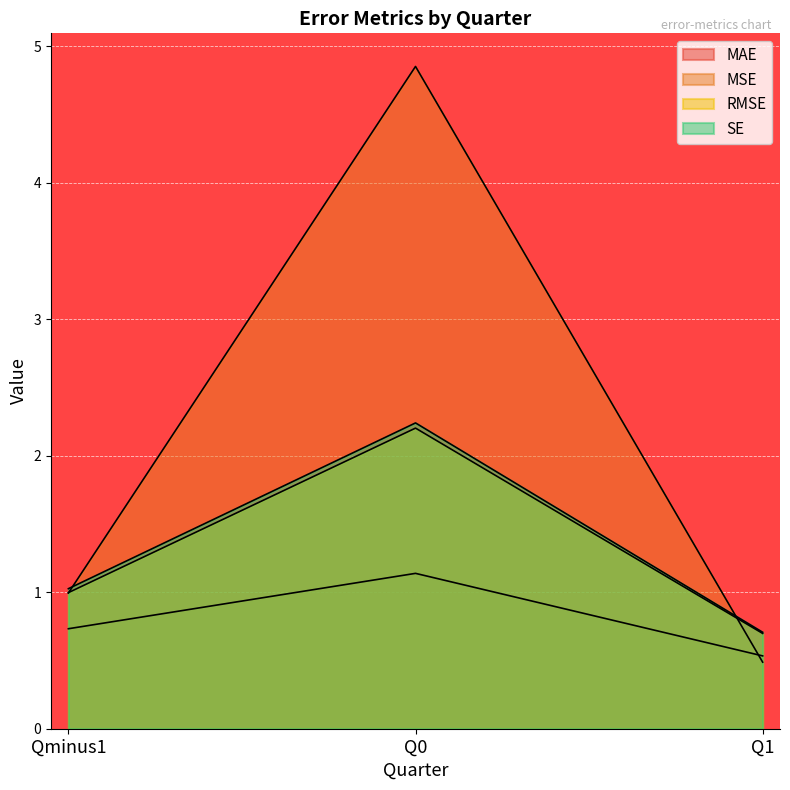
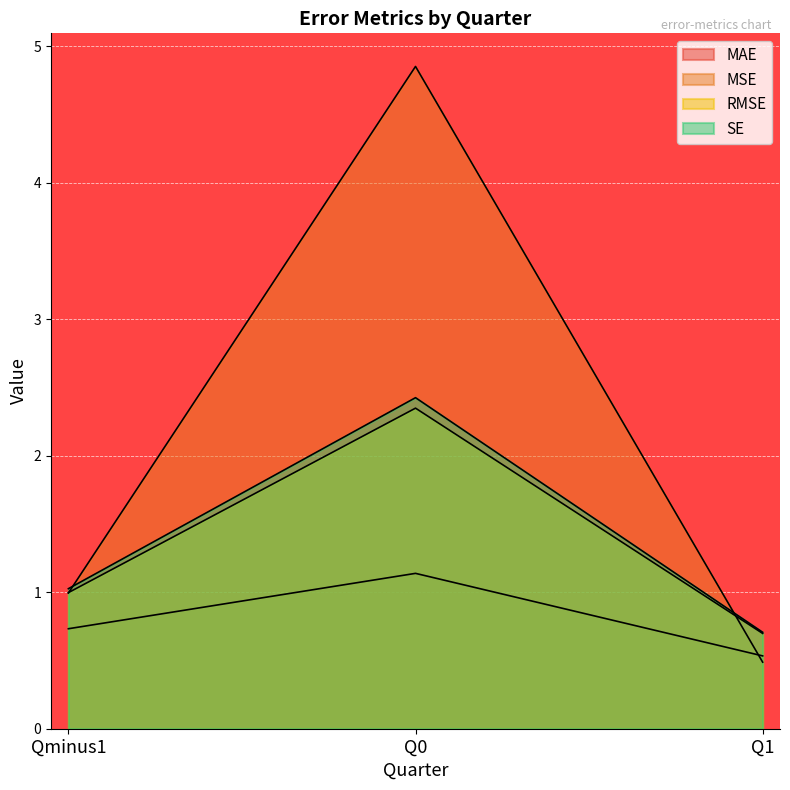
  {
    "RMSE": {
-     "Q0": 2.20
+     "Q0": 2.35
    },
    "SE": {
      "Qminus1": 1.03,
-     "Q0": 2.24
+     "Q0": 2.43
    }
  }
